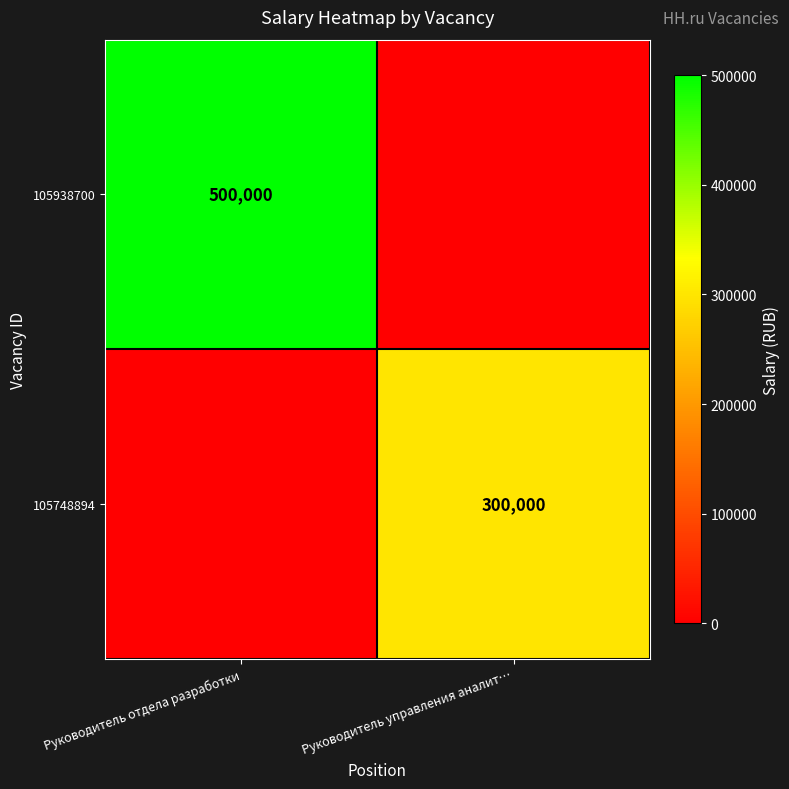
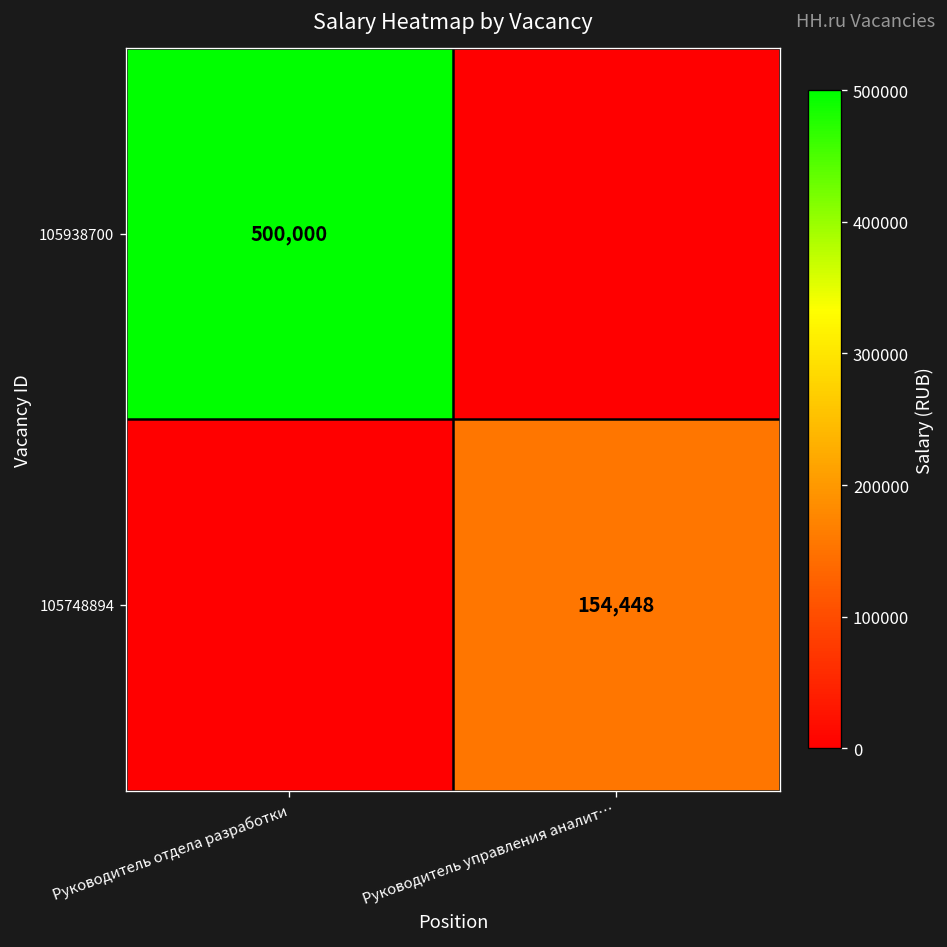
  {
    "105938700": {
      "Руководитель отдела разработки": "500,000"
    },
    "105748894": {
-     "Руководитель управления аналит…": "300,000"
+     "Руководитель управления аналит…": "154,448"
    }
  }
